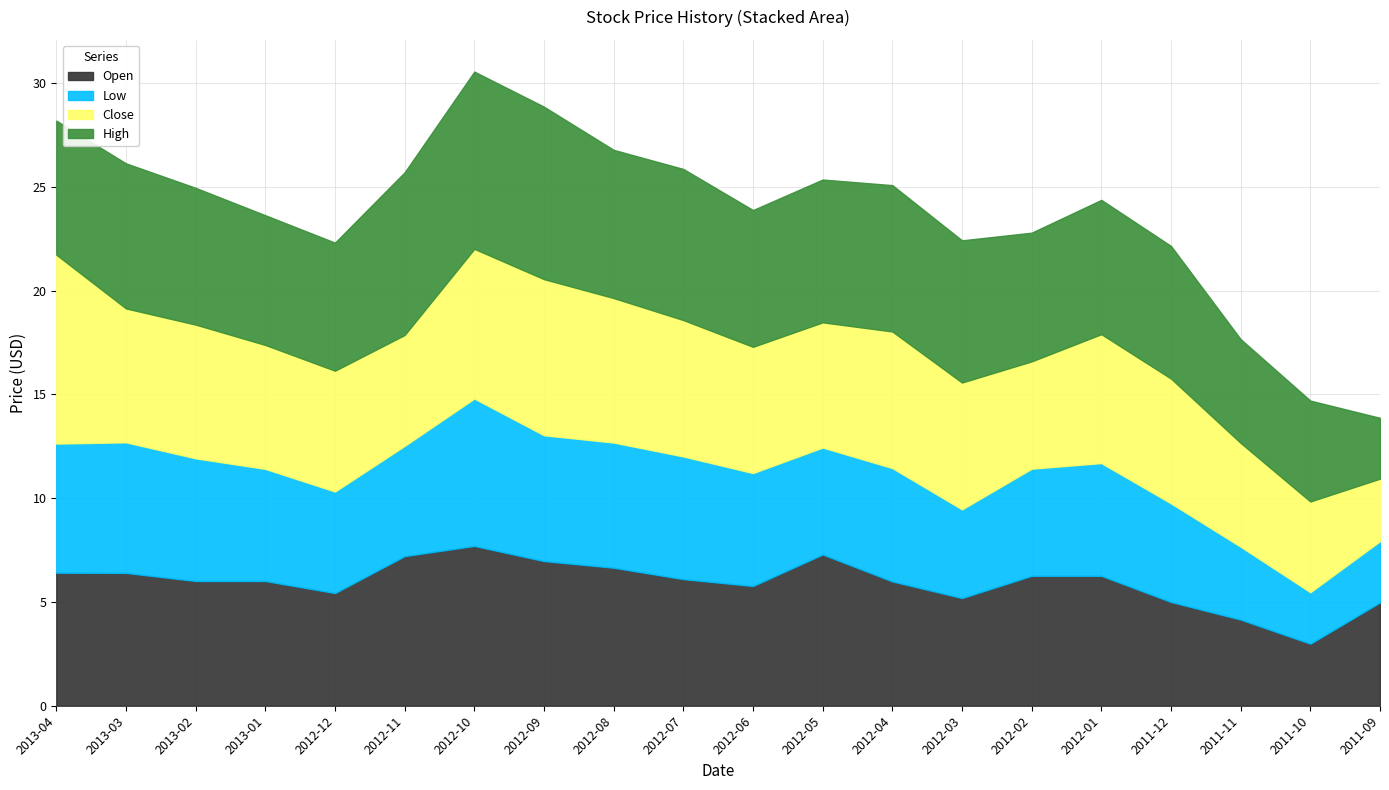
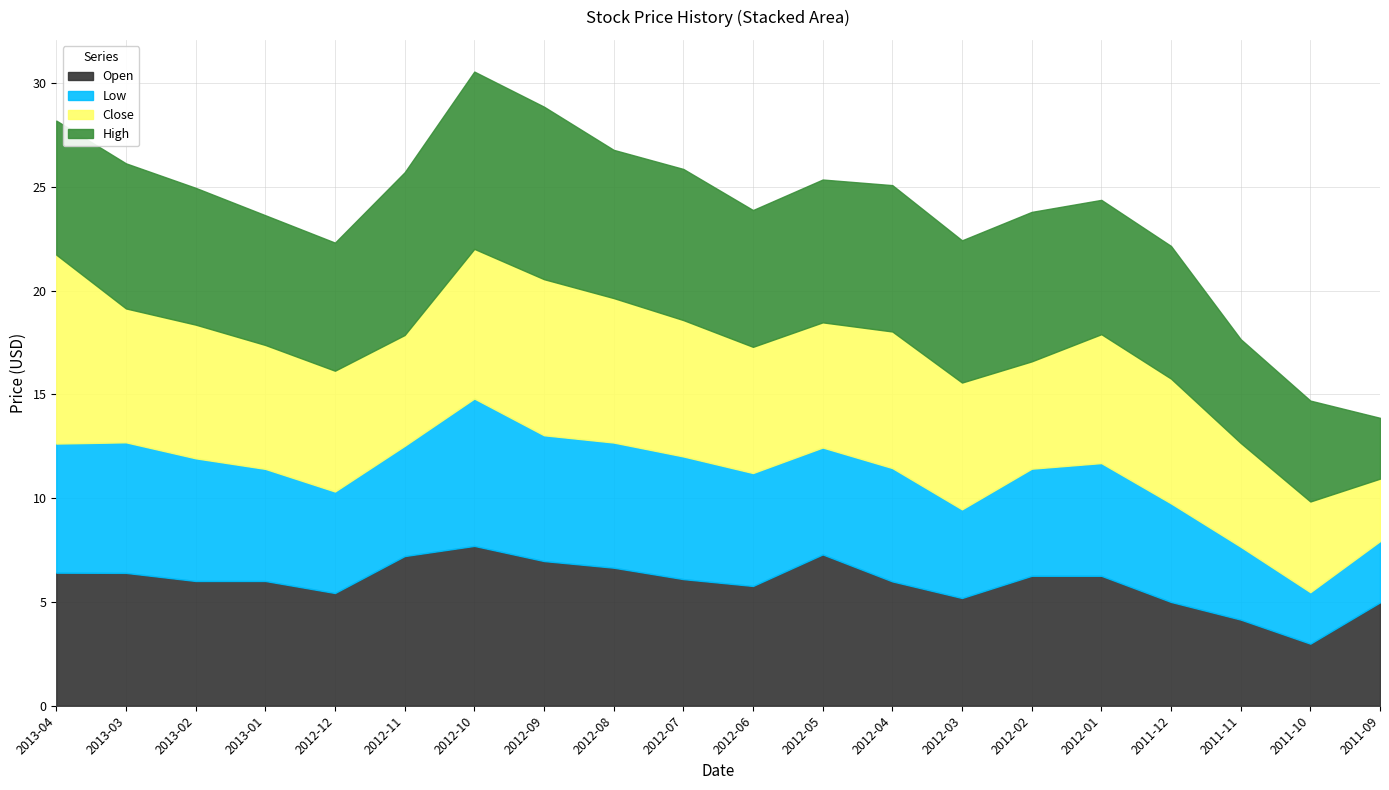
  {
    "Open": {
      "2013-04": 6.4,
      "2013-03": 6.4,
      "2013-02": 6.0,
      "2013-01": 6.0,
      "2012-12": 5.4,
      "2012-11": 7.2,
      "2012-10": 7.7,
      "2012-09": 7.0,
      "2012-08": 6.7,
      "2012-07": 6.1,
      "2012-06": 5.8,
      "2012-05": 7.3,
      "2012-04": 6.0,
      "2012-03": 5.2,
      "2012-02": 6.3,
      "2012-01": 6.3,
      "2011-12": 5.0,
      "2011-11": 4.2,
      "2011-10": 3.0,
      "2011-09": 5.0
    },
    "Low": {
      "2013-04": 6.2,
      "2013-03": 6.3,
      "2013-02": 5.9,
      "2013-01": 5.4,
      "2012-12": 4.9,
      "2012-11": 5.3,
      "2012-10": 7.1,
      "2012-09": 6.1,
      "2012-08": 6.0,
      "2012-07": 5.9,
      "2012-06": 5.4,
      "2012-05": 5.2,
      "2012-04": 5.5,
      "2012-03": 4.3,
      "2012-02": 5.2,
      "2012-01": 5.4,
      "2011-12": 4.8,
      "2011-11": 3.5,
      "2011-10": 2.5,
      "2011-09": 3.0
    },
    "Close": {
      "2013-04": 9.1,
      "2013-03": 6.4,
      "2013-02": 6.4,
      "2013-01": 6.0,
      "2012-12": 5.8,
      "2012-11": 5.3,
      "2012-10": 7.2,
      "2012-09": 7.5,
      "2012-08": 7.0,
      "2012-07": 6.6,
      "2012-06": 6.1,
      "2012-05": 6.0,
      "2012-04": 6.6,
      "2012-03": 6.1,
      "2012-02": 5.2,
      "2012-01": 6.2,
      "2011-12": 6.0,
      "2011-11": 5.0,
      "2011-10": 4.4,
      "2011-09": 3.0
    },
    "High": {
      "2013-04": 6.5,
      "2013-03": 7.0,
      "2013-02": 6.6,
      "2013-01": 6.3,
      "2012-12": 6.2,
      "2012-11": 7.8,
      "2012-10": 8.5,
      "2012-09": 8.3,
      "2012-08": 7.1,
      "2012-07": 7.3,
      "2012-06": 6.6,
      "2012-05": 6.9,
      "2012-04": 7.1,
      "2012-03": 6.9,
-     "2012-02": 6.2,
+     "2012-02": 7.2,
      "2012-01": 6.5,
      "2011-12": 6.4,
      "2011-11": 5.0,
      "2011-10": 4.9,
      "2011-09": 2.9
    }
  }
